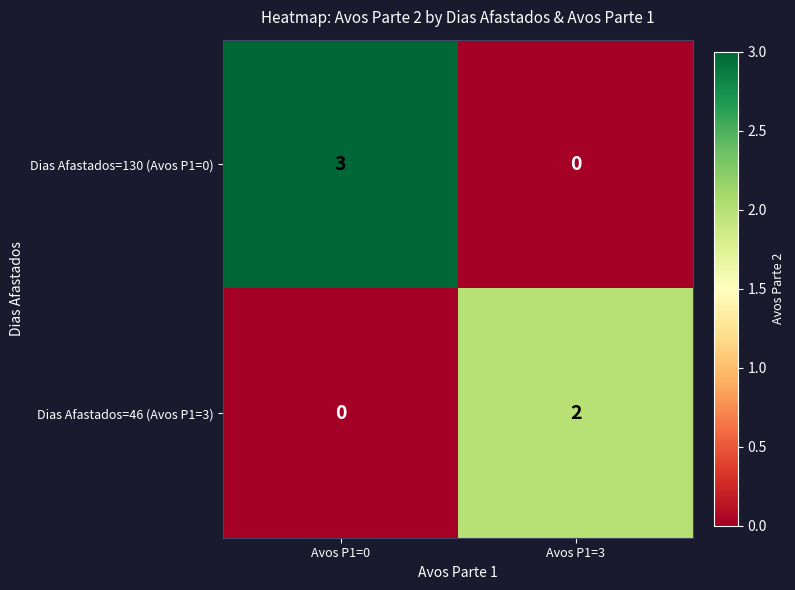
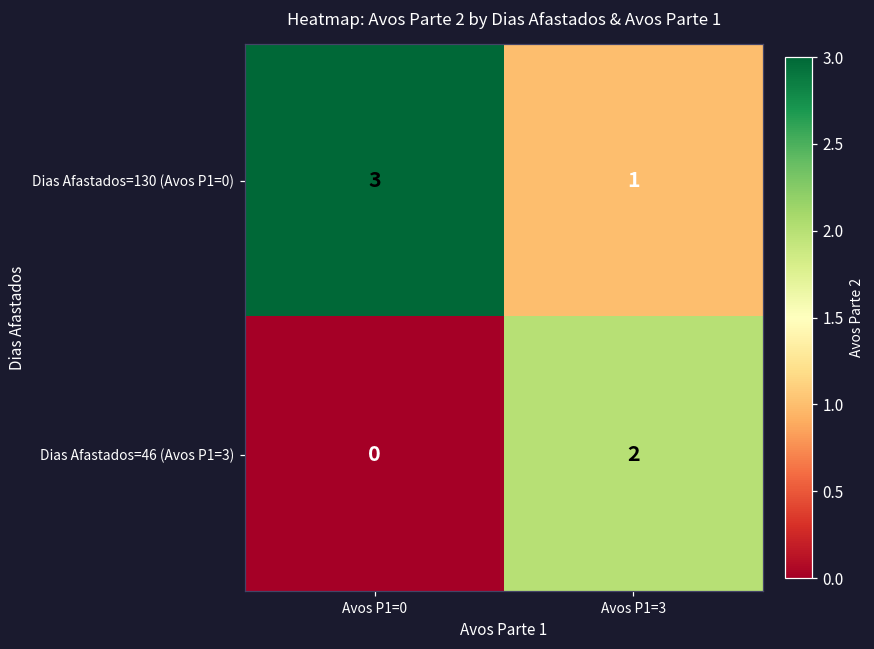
  {
    "Dias Afastados=130 (Avos P1=0)": {
      "Avos P1=0": 3,
-     "Avos P1=3": 0
+     "Avos P1=3": 1
    },
    "Dias Afastados=46 (Avos P1=3)": {
      "Avos P1=0": 0,
      "Avos P1=3": 2
    }
  }
